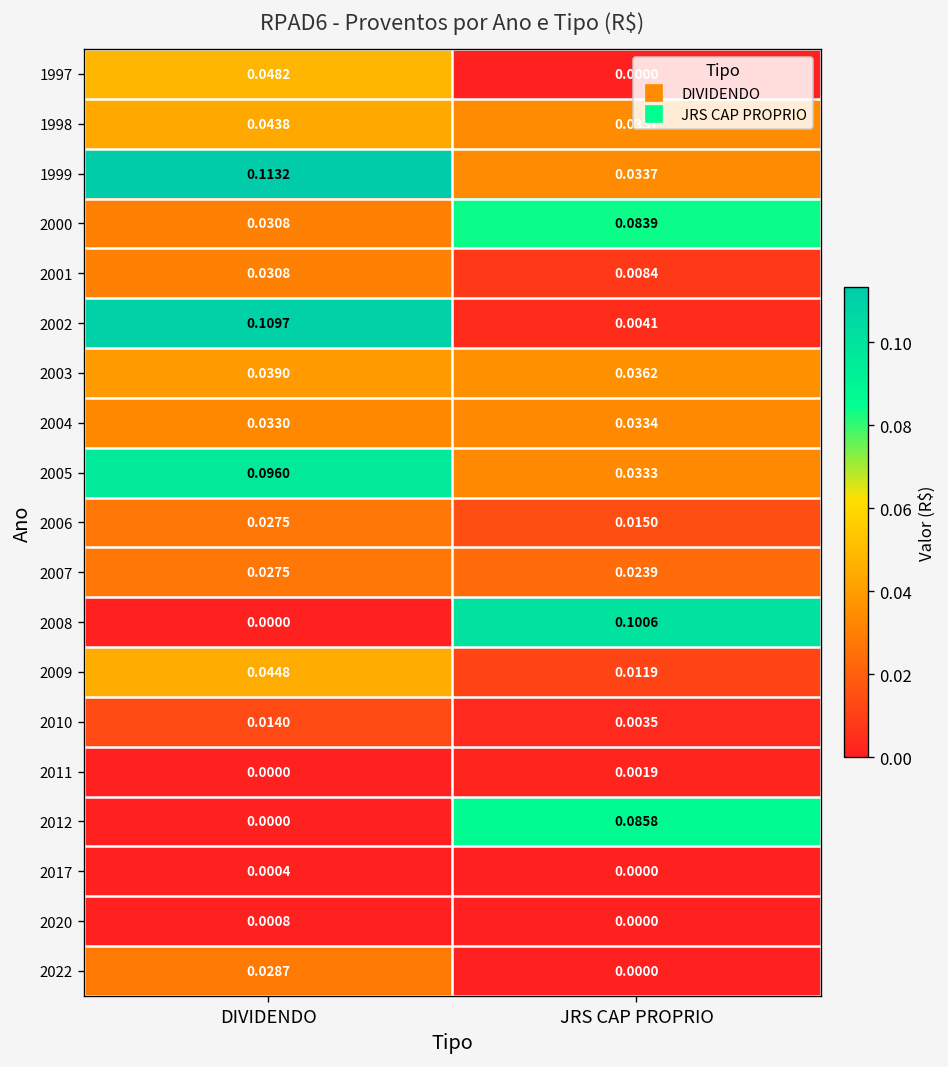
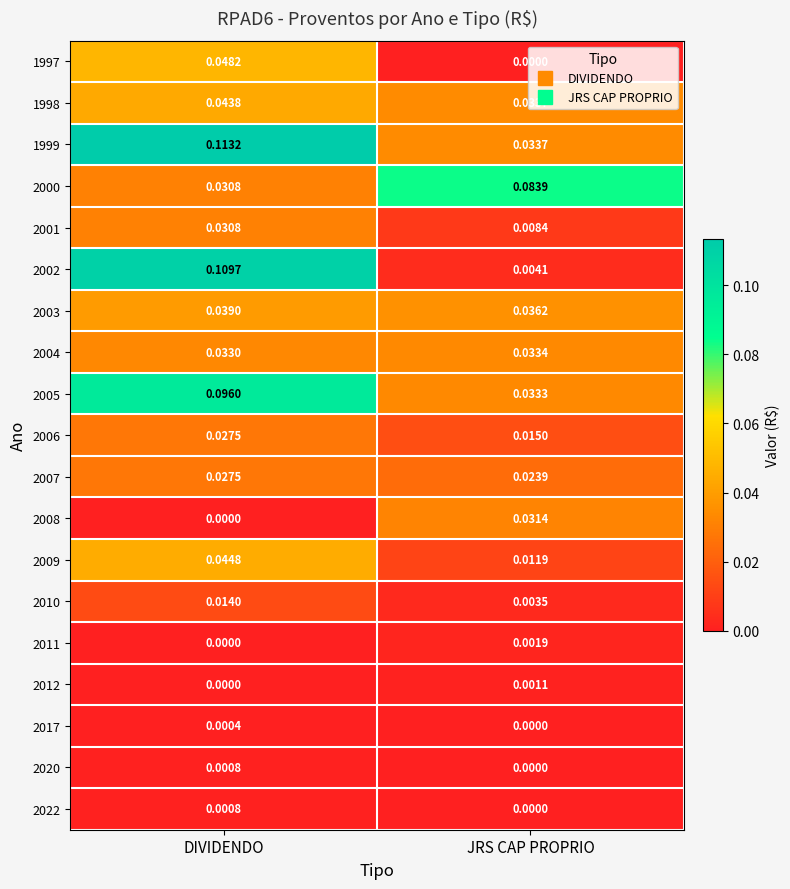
  {
    "1997": {
      "DIVIDENDO": 0.0482
    },
    "1998": {
      "DIVIDENDO": 0.0438
    },
    "1999": {
      "DIVIDENDO": 0.1132,
      "JRS CAP PROPRIO": 0.0337
    },
    "2000": {
      "DIVIDENDO": 0.0308,
      "JRS CAP PROPRIO": 0.0839
    },
    "2001": {
      "DIVIDENDO": 0.0308,
      "JRS CAP PROPRIO": 0.0084
    },
    "2002": {
      "DIVIDENDO": 0.1097,
      "JRS CAP PROPRIO": 0.0041
    },
    "2003": {
      "DIVIDENDO": 0.0390,
      "JRS CAP PROPRIO": 0.0362
    },
    "2004": {
      "DIVIDENDO": 0.0330,
      "JRS CAP PROPRIO": 0.0334
    },
    "2005": {
      "DIVIDENDO": 0.0960,
      "JRS CAP PROPRIO": 0.0333
    },
    "2006": {
      "DIVIDENDO": 0.0275,
      "JRS CAP PROPRIO": 0.0150
    },
    "2007": {
      "DIVIDENDO": 0.0275,
      "JRS CAP PROPRIO": 0.0239
    },
    "2008": {
      "DIVIDENDO": 0.0000,
-     "JRS CAP PROPRIO": 0.1006
+     "JRS CAP PROPRIO": 0.0314
    },
    "2009": {
      "DIVIDENDO": 0.0448,
      "JRS CAP PROPRIO": 0.0119
    },
    "2010": {
      "DIVIDENDO": 0.0140,
      "JRS CAP PROPRIO": 0.0035
    },
    "2011": {
      "DIVIDENDO": 0.0000,
      "JRS CAP PROPRIO": 0.0019
    },
    "2012": {
      "DIVIDENDO": 0.0000,
-     "JRS CAP PROPRIO": 0.0858
+     "JRS CAP PROPRIO": 0.0011
    },
    "2017": {
      "DIVIDENDO": 0.0004,
      "JRS CAP PROPRIO": 0.0000
    },
    "2020": {
      "DIVIDENDO": 0.0008,
      "JRS CAP PROPRIO": 0.0000
    },
    "2022": {
-     "DIVIDENDO": 0.0287,
+     "DIVIDENDO": 0.0008,
      "JRS CAP PROPRIO": 0.0000
    }
  }
